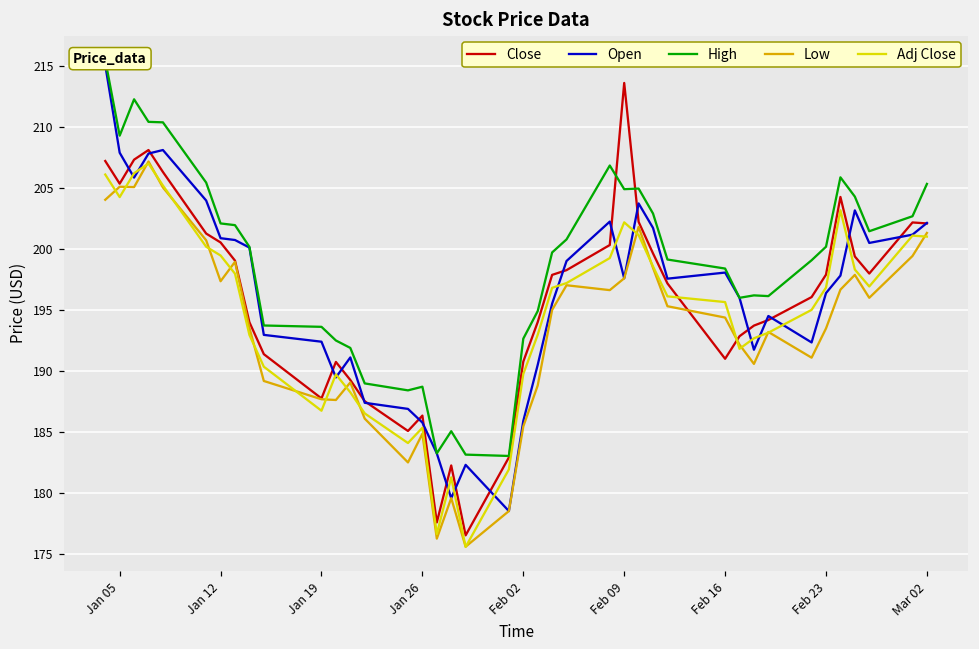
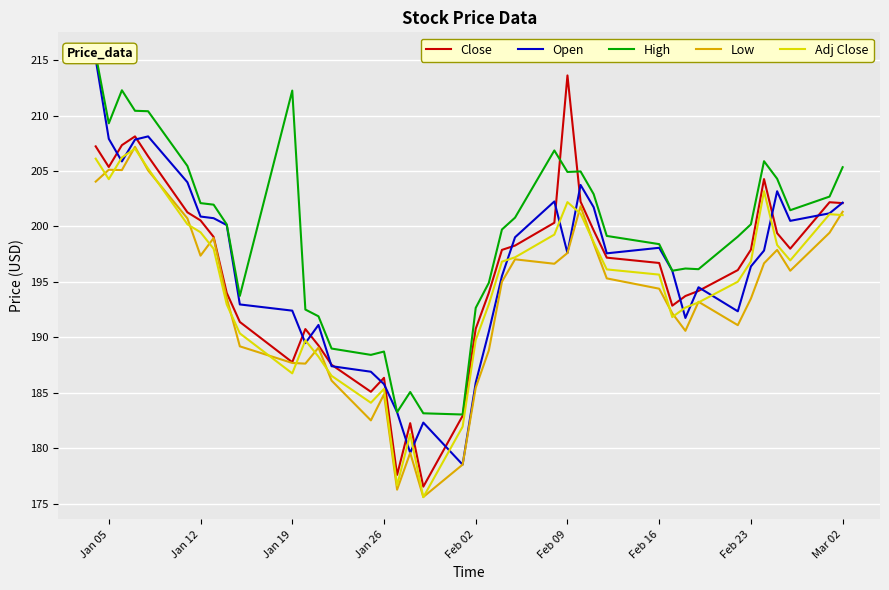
  {
    "Close": {
      "Jan 05": 205.4,
      "Jan 12": 200.5,
      "Jan 26": 186.3,
      "Feb 02": 190.8,
      "Feb 09": 213.6,
-     "Feb 16": 191.0,
+     "Feb 16": 196.7,
      "Feb 23": 197.9
    },
    "Open": {
      "Jan 05": 207.9,
      "Jan 12": 200.9,
      "Jan 19": 192.4,
      "Jan 26": 185.8,
      "Feb 02": 185.9,
      "Feb 16": 198.1,
      "Feb 23": 196.4
    },
    "High": {
      "Jan 05": 209.3,
      "Jan 12": 202.1,
-     "Jan 19": 193.6,
+     "Jan 19": 212.3,
      "Jan 26": 188.7,
      "Feb 02": 192.7,
      "Feb 09": 204.9,
      "Feb 16": 198.4,
      "Feb 23": 200.2,
      "Mar 02": 205.3
    }
  }
